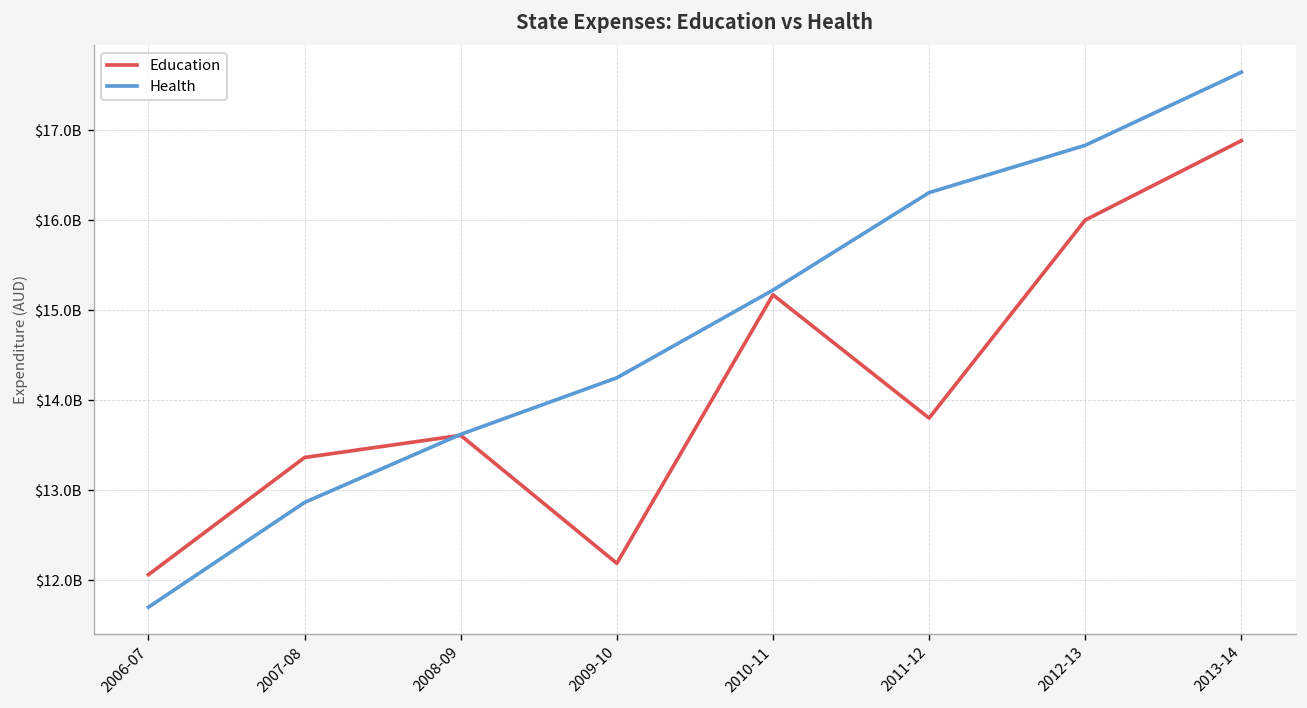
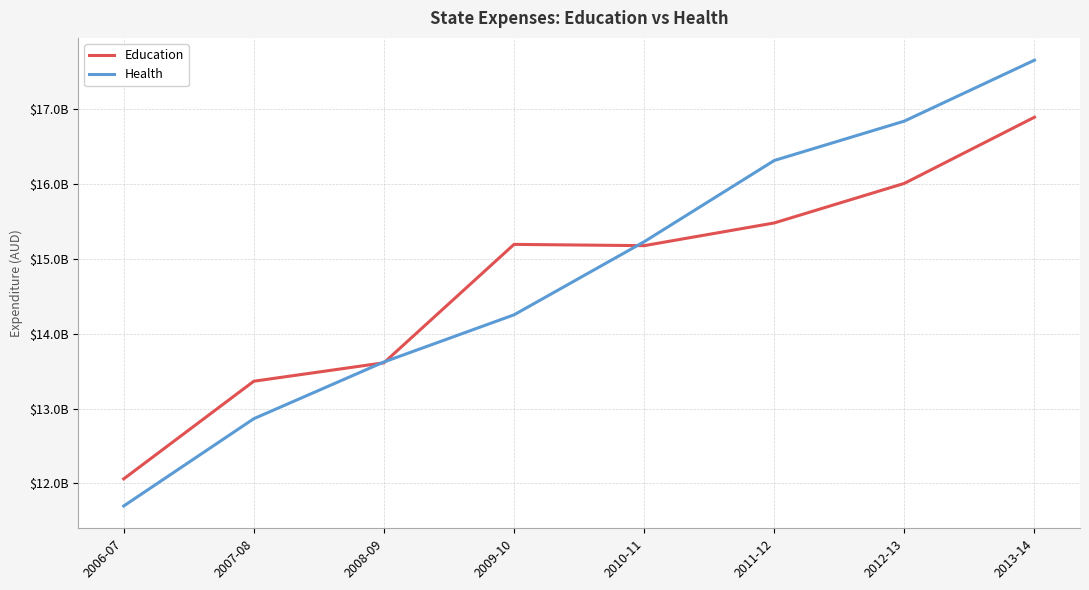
  {
    "Education": {
      "2006-07": "$12100000000",
      "2007-08": "$13400000000",
-     "2009-10": "$12200000000",
+     "2009-10": "$15200000000",
      "2010-11": "$15200000000",
-     "2011-12": "$13800000000",
+     "2011-12": "$15500000000",
      "2012-13": "$16000000000",
      "2013-14": "$16900000000"
    },
    "Health": {
      "2006-07": "$11700000000",
      "2007-08": "$12900000000",
      "2009-10": "$14300000000",
      "2010-11": "$15200000000",
      "2011-12": "$16300000000",
      "2012-13": "$16800000000",
      "2013-14": "$17600000000"
    }
  }
